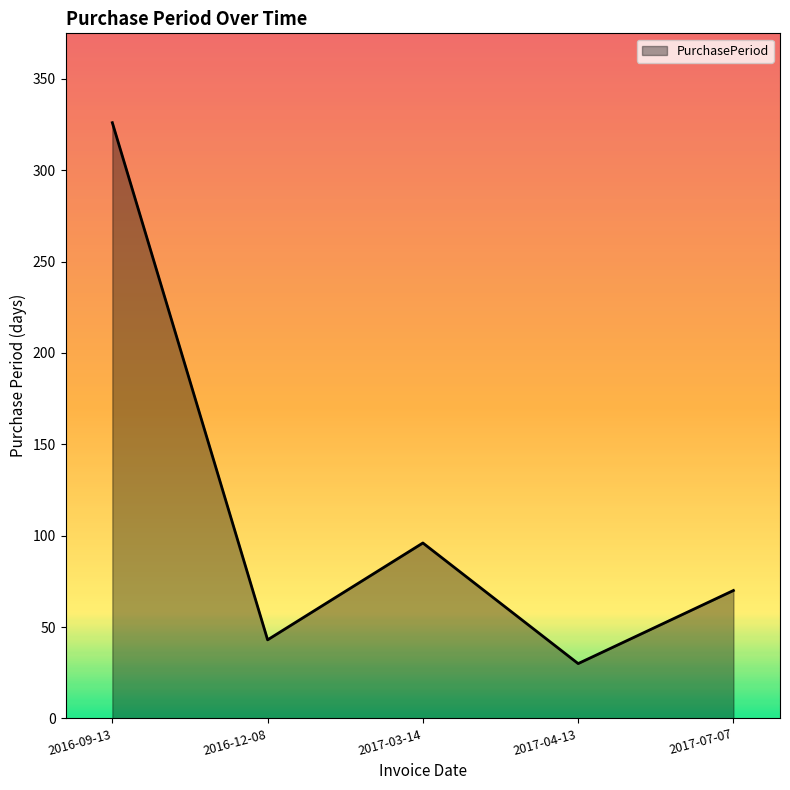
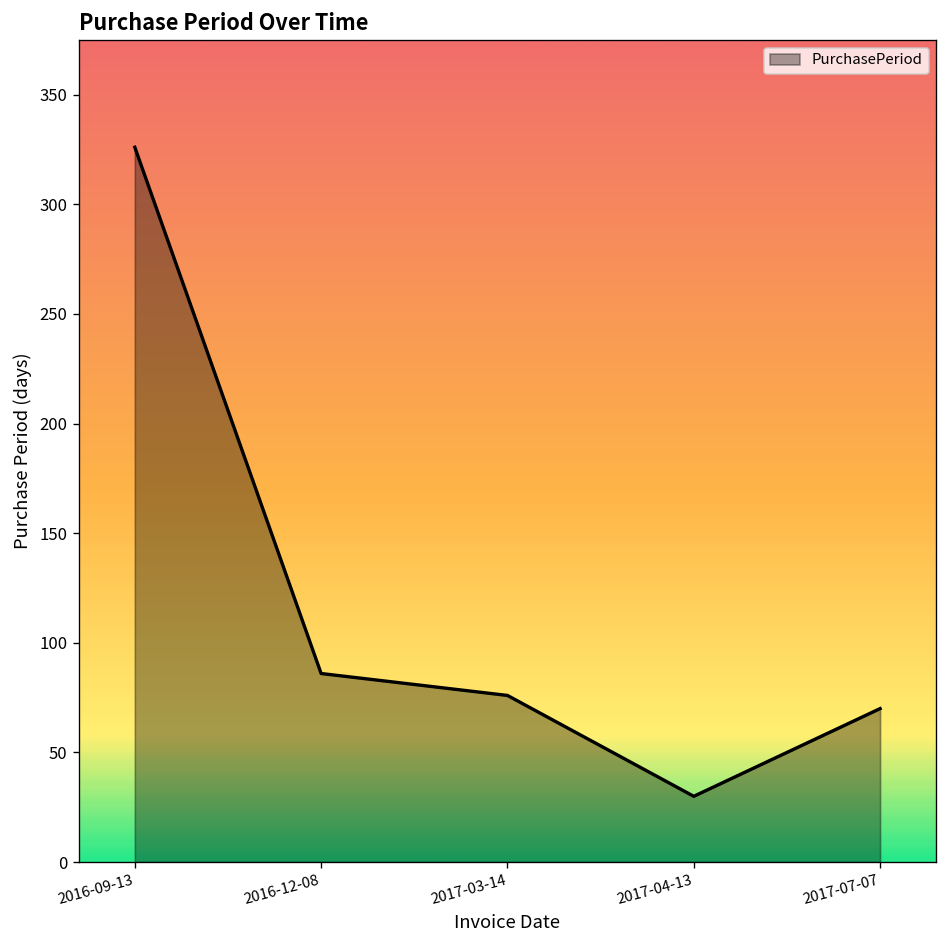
  {
    "2016-09-13": 326,
-   "2016-12-08": 43,
-   "2017-03-14": 96,
+   "2016-12-08": 86,
+   "2017-03-14": 76,
    "2017-04-13": 30,
    "2017-07-07": 70
  }
